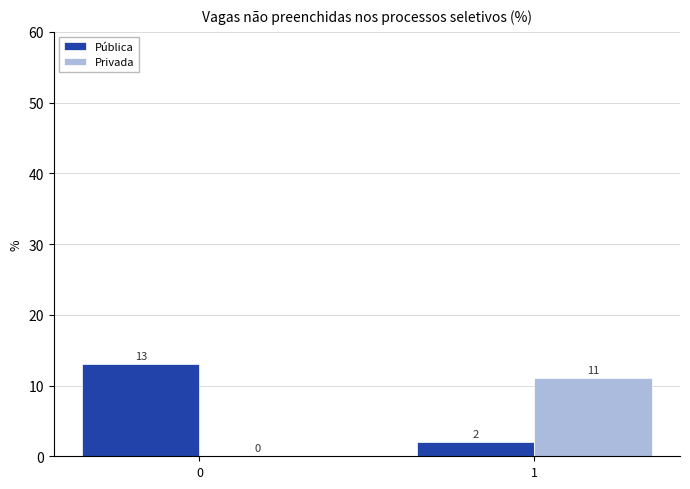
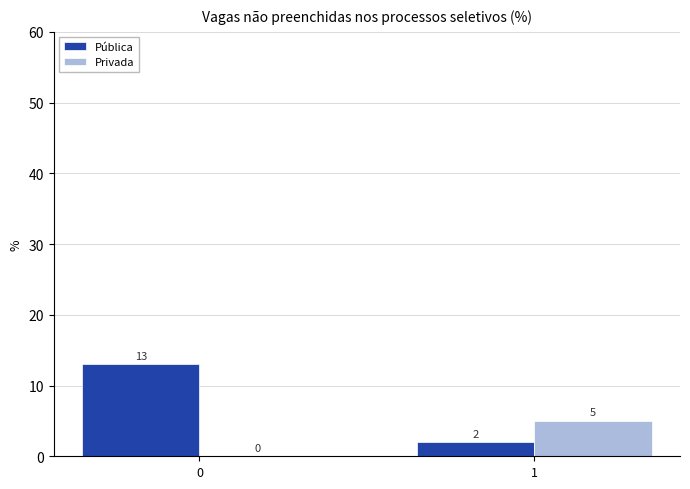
  {
    "Pública": {
      "0": 13,
      "1": 2
    },
    "Privada": {
      "0": 0,
-     "1": 11
+     "1": 5
    }
  }
